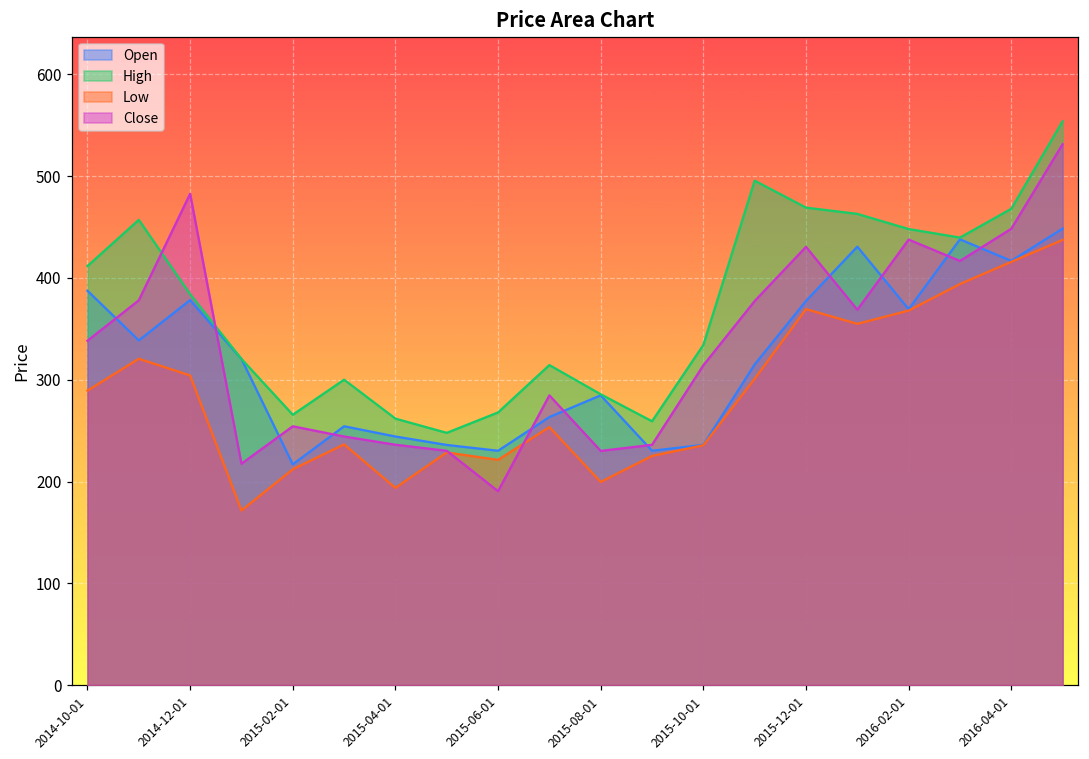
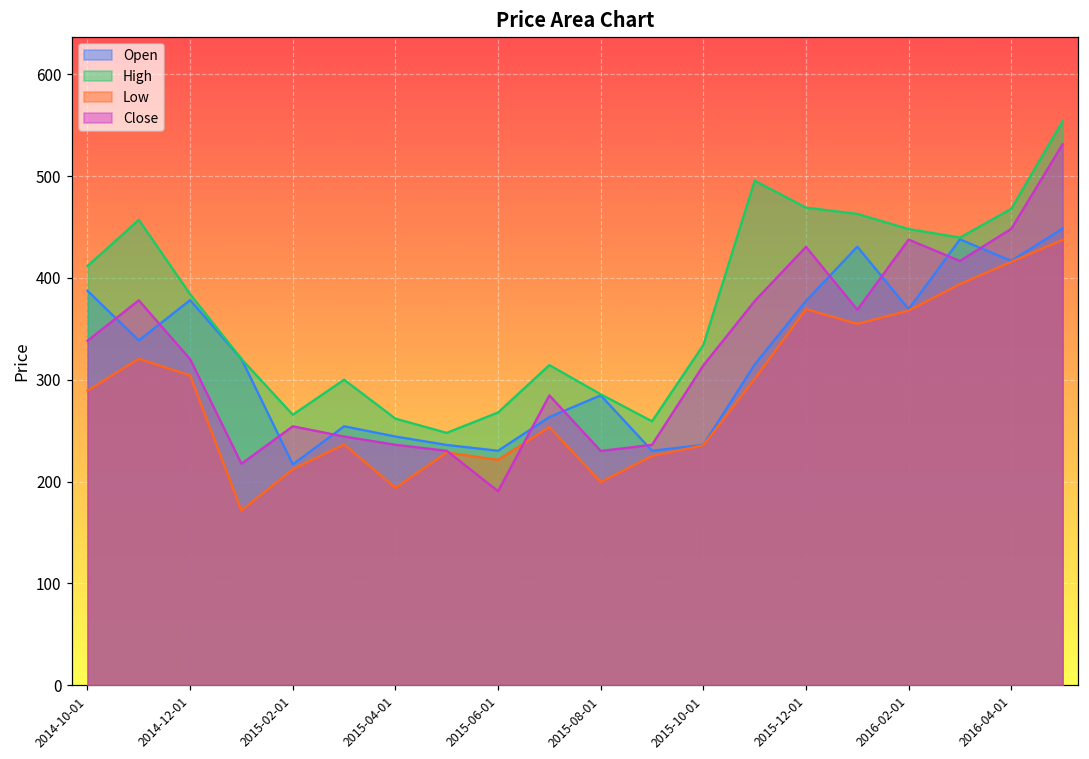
  {
    "Open": {
      "2014-10-01": 390,
      "2014-12-01": 380,
      "2015-02-01": 220,
      "2015-04-01": 240,
      "2015-06-01": 230,
      "2015-12-01": 380
    },
    "High": {
      "2014-10-01": 410,
      "2014-12-01": 380,
      "2015-02-01": 270,
      "2015-04-01": 260,
      "2015-06-01": 270,
      "2015-10-01": 330,
      "2015-12-01": 470,
      "2016-02-01": 450,
      "2016-04-01": 470
    },
    "Low": {
      "2014-10-01": 290,
      "2014-12-01": 300,
      "2015-02-01": 210,
      "2015-04-01": 190,
      "2015-06-01": 220,
      "2015-08-01": 200,
      "2015-12-01": 370
    },
    "Close": {
      "2014-10-01": 340,
-     "2014-12-01": 480,
+     "2014-12-01": 320,
      "2015-02-01": 250,
      "2015-04-01": 240,
      "2015-06-01": 190,
      "2015-08-01": 230,
      "2015-10-01": 310,
      "2015-12-01": 430,
      "2016-02-01": 440,
      "2016-04-01": 450
    }
  }
